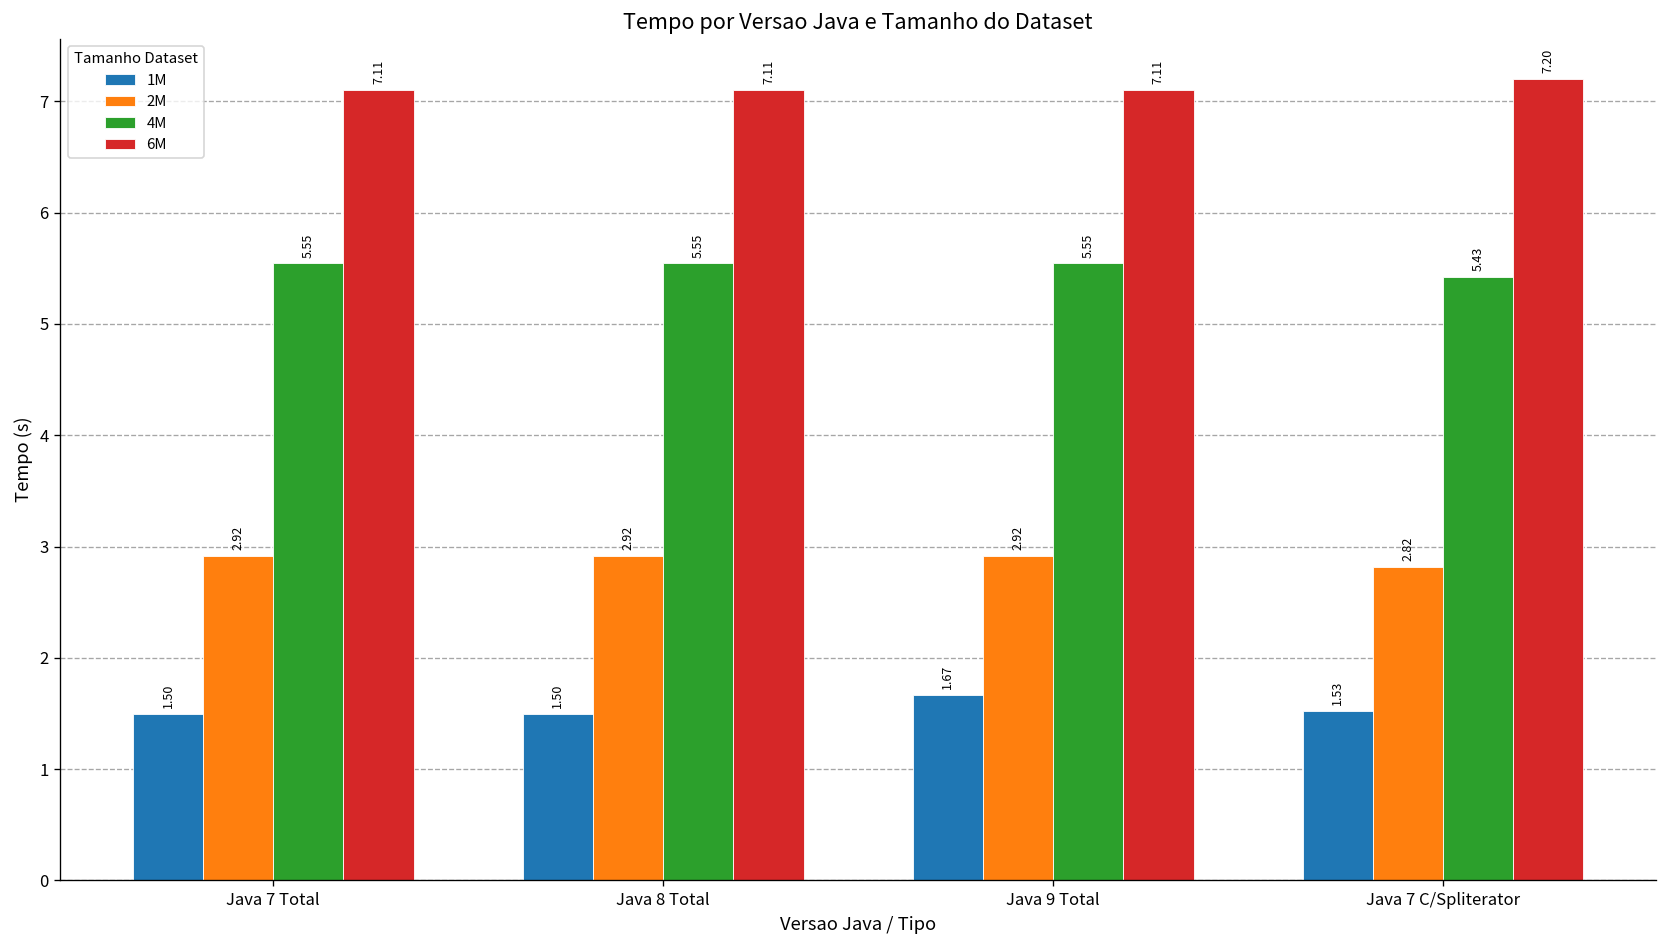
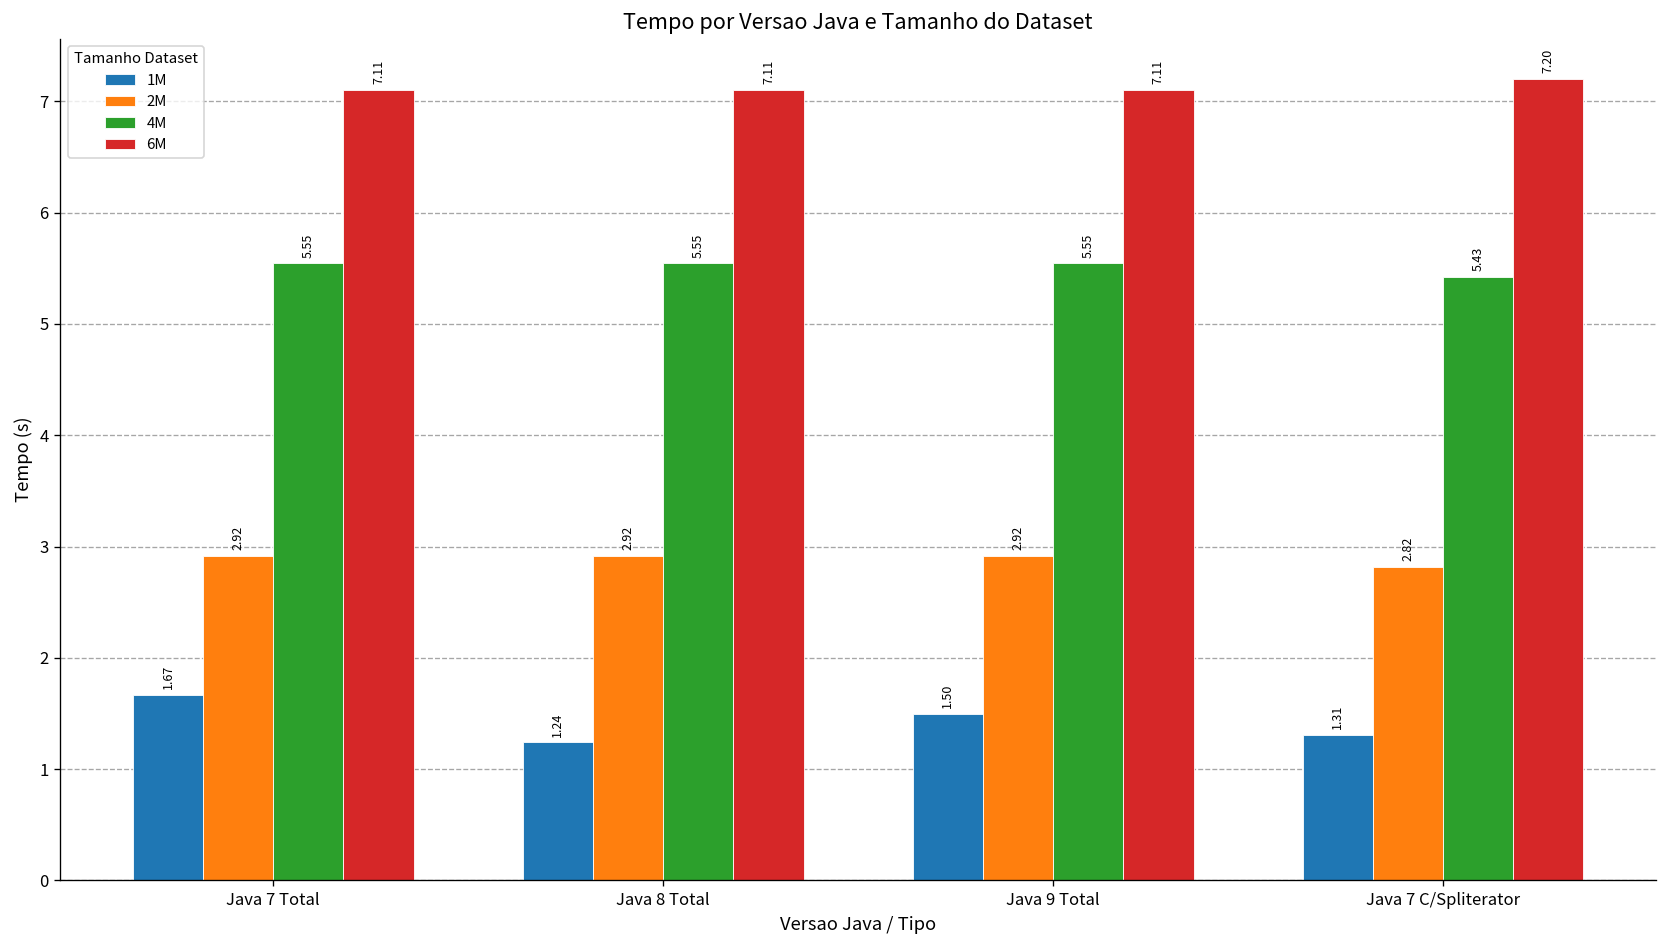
  {
    "1M": {
-     "Java 7 Total": 1.50,
-     "Java 8 Total": 1.50,
-     "Java 9 Total": 1.67,
-     "Java 7 C/Spliterator": 1.53
+     "Java 7 Total": 1.67,
+     "Java 8 Total": 1.24,
+     "Java 9 Total": 1.50,
+     "Java 7 C/Spliterator": 1.31
    },
    "2M": {
      "Java 7 Total": 2.92,
      "Java 8 Total": 2.92,
      "Java 9 Total": 2.92,
      "Java 7 C/Spliterator": 2.82
    },
    "4M": {
      "Java 7 Total": 5.55,
      "Java 8 Total": 5.55,
      "Java 9 Total": 5.55,
      "Java 7 C/Spliterator": 5.43
    },
    "6M": {
      "Java 7 Total": 7.11,
      "Java 8 Total": 7.11,
      "Java 9 Total": 7.11,
      "Java 7 C/Spliterator": 7.20
    }
  }
